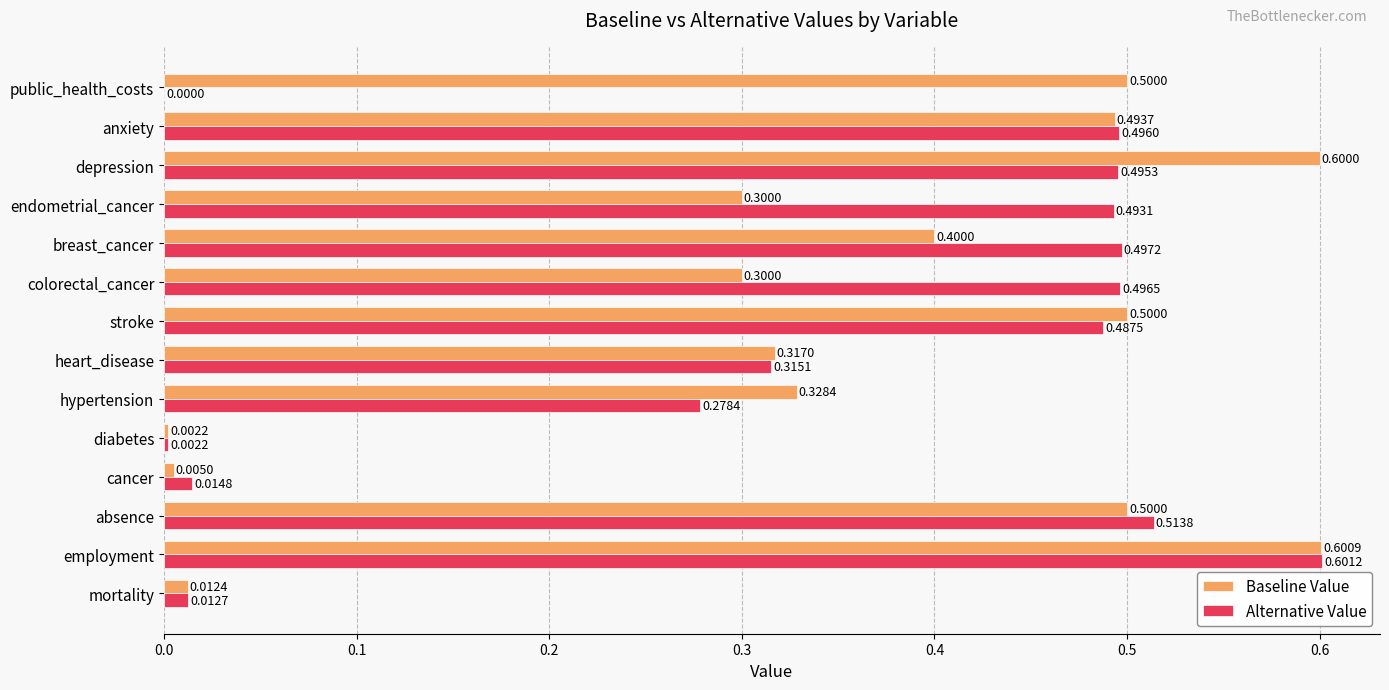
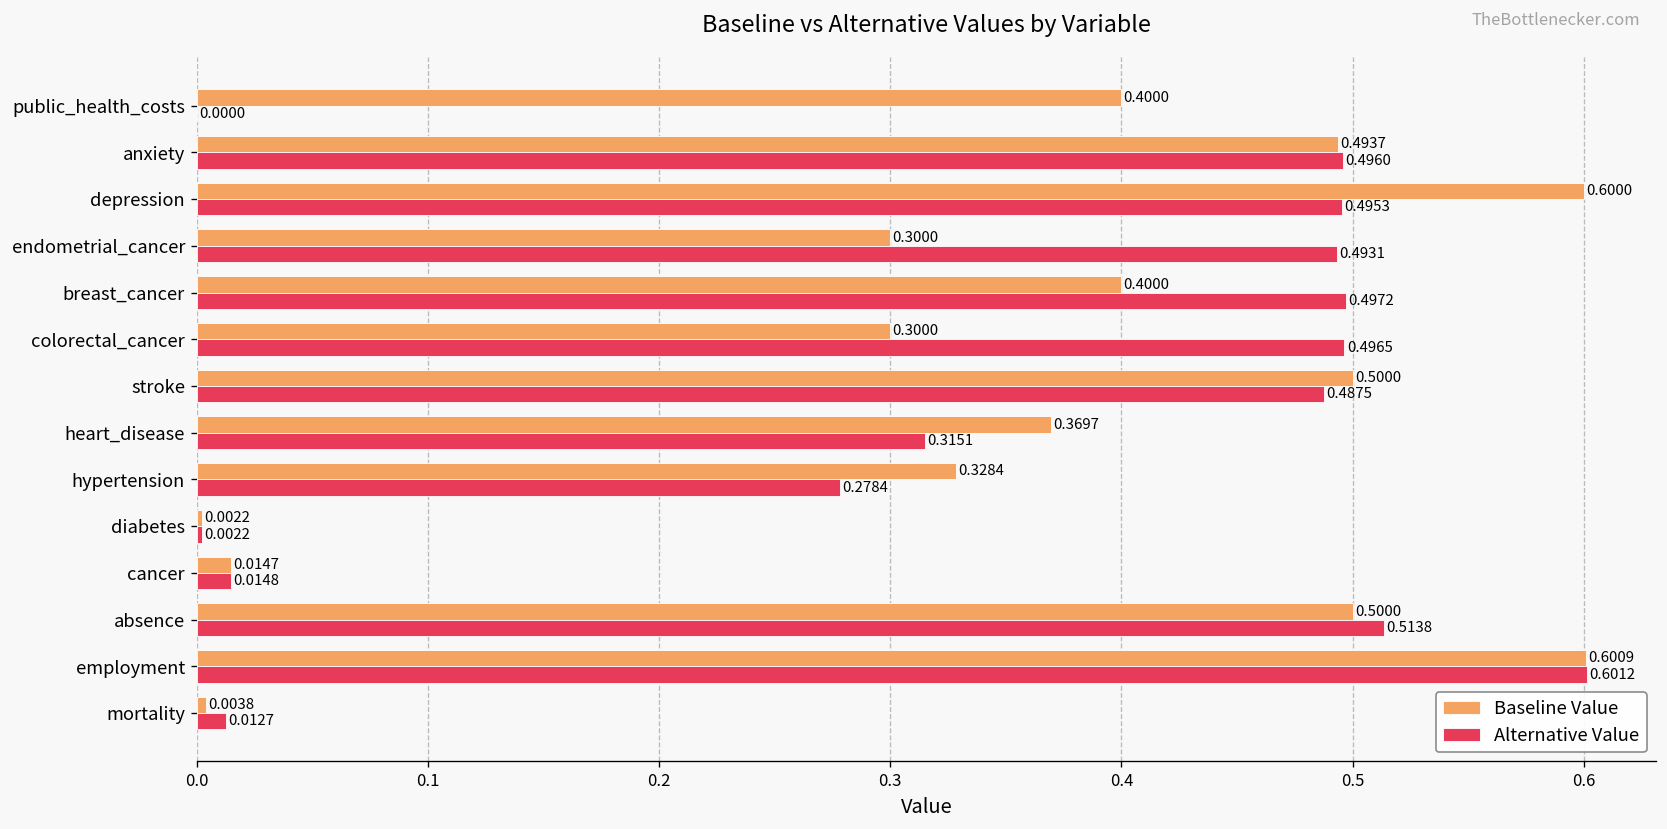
  {
    "Baseline Value": {
-     "public_health_costs": 0.5000,
+     "public_health_costs": 0.4000,
      "anxiety": 0.4937,
      "depression": 0.6000,
      "endometrial_cancer": 0.3000,
      "breast_cancer": 0.4000,
      "colorectal_cancer": 0.3000,
      "stroke": 0.5000,
-     "heart_disease": 0.3170,
+     "heart_disease": 0.3697,
      "hypertension": 0.3284,
      "diabetes": 0.0022,
-     "cancer": 0.0050,
+     "cancer": 0.0147,
      "absence": 0.5000,
      "employment": 0.6009,
-     "mortality": 0.0124
+     "mortality": 0.0038
    },
    "Alternative Value": {
      "public_health_costs": 0.0000,
      "anxiety": 0.4960,
      "depression": 0.4953,
      "endometrial_cancer": 0.4931,
      "breast_cancer": 0.4972,
      "colorectal_cancer": 0.4965,
      "stroke": 0.4875,
      "heart_disease": 0.3151,
      "hypertension": 0.2784,
      "diabetes": 0.0022,
      "cancer": 0.0148,
      "absence": 0.5138,
      "employment": 0.6012,
      "mortality": 0.0127
    }
  }
